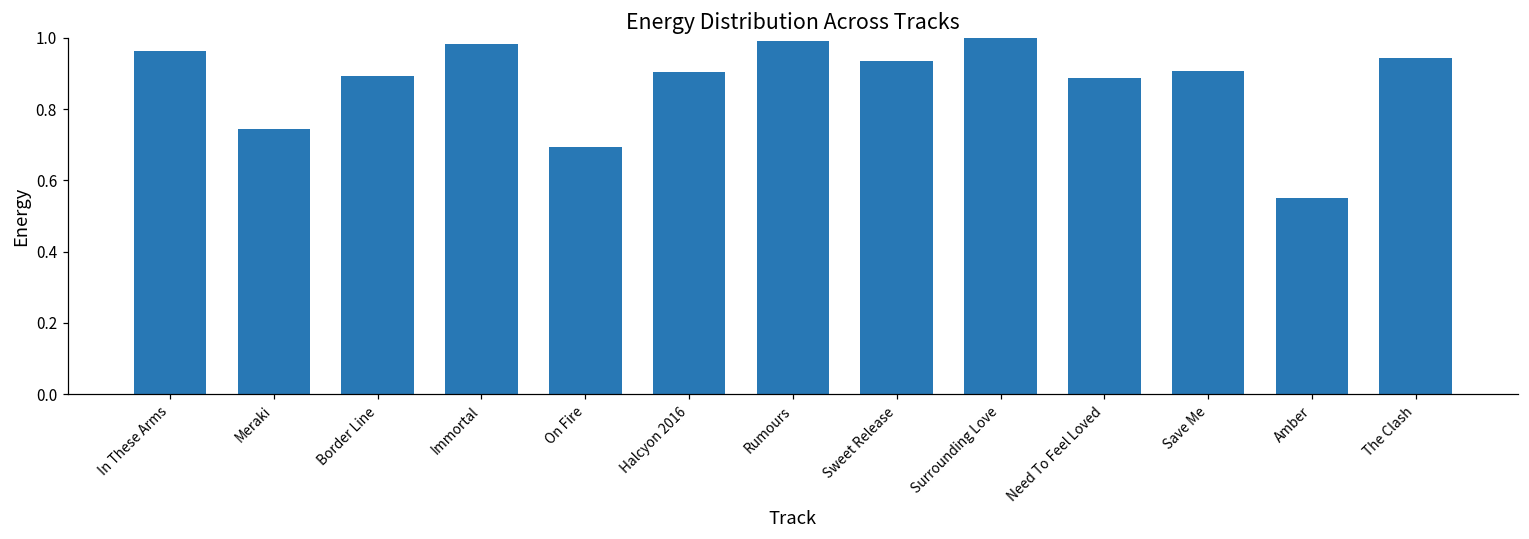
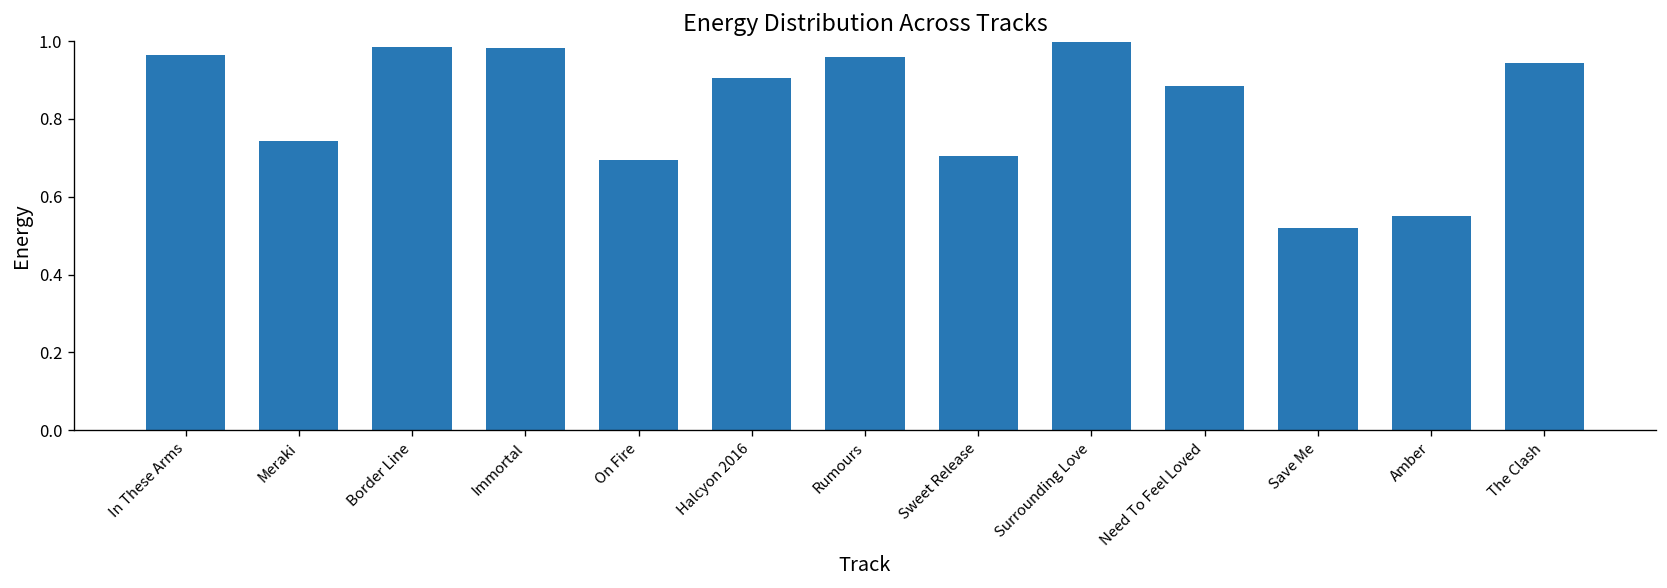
  {
    "In These Arms": 0.96,
    "Meraki": 0.74,
-   "Border Line": 0.89,
+   "Border Line": 0.99,
    "Immortal": 0.98,
    "On Fire": 0.69,
    "Halcyon 2016": 0.91,
-   "Rumours": 0.99,
-   "Sweet Release": 0.93,
+   "Rumours": 0.96,
+   "Sweet Release": 0.71,
    "Surrounding Love": 1.00,
    "Need To Feel Loved": 0.89,
-   "Save Me": 0.91,
+   "Save Me": 0.52,
    "Amber": 0.55,
    "The Clash": 0.94
  }
